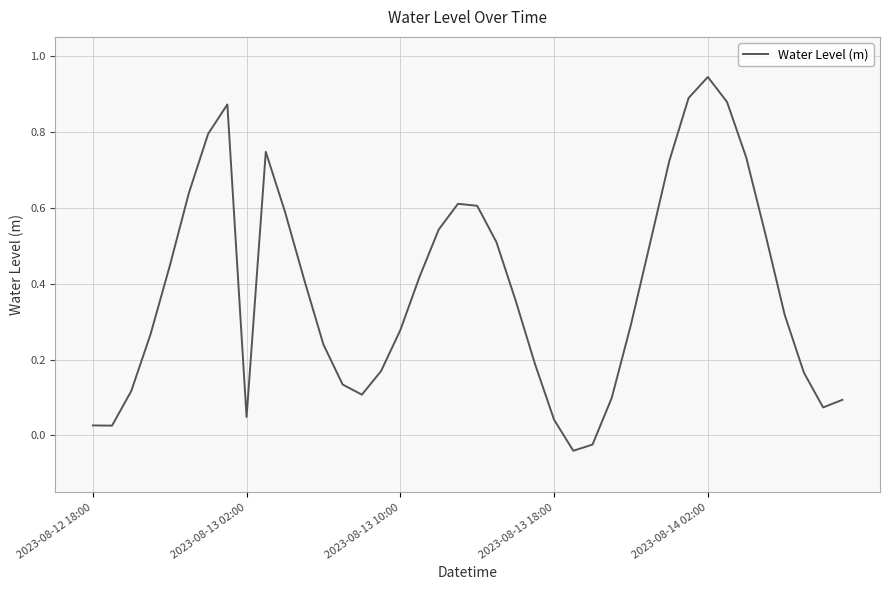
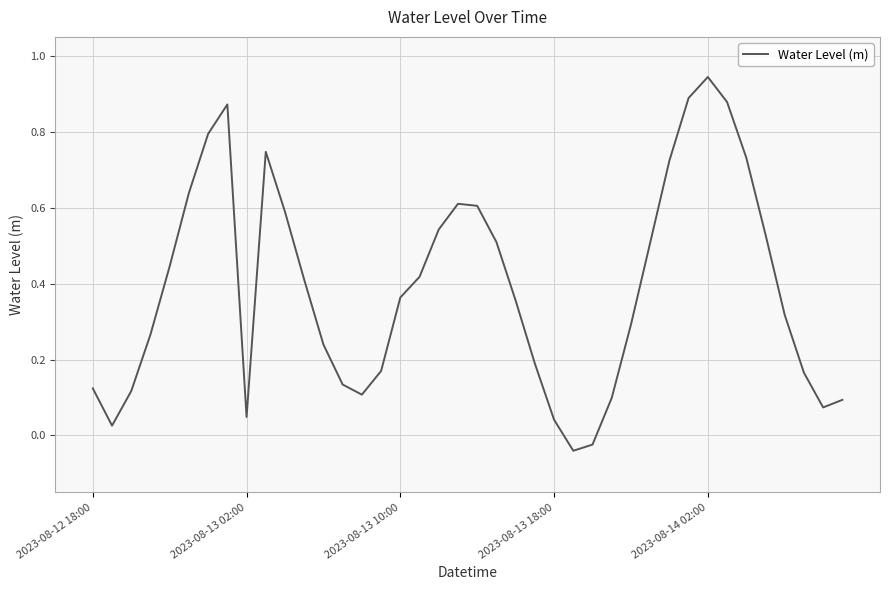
  {
-   "2023-08-12 18:00": 0.03,
+   "2023-08-12 18:00": 0.12,
    "2023-08-13 02:00": 0.05,
-   "2023-08-13 10:00": 0.28,
+   "2023-08-13 10:00": 0.36,
    "2023-08-13 18:00": 0.04,
    "2023-08-14 02:00": 0.94
  }
